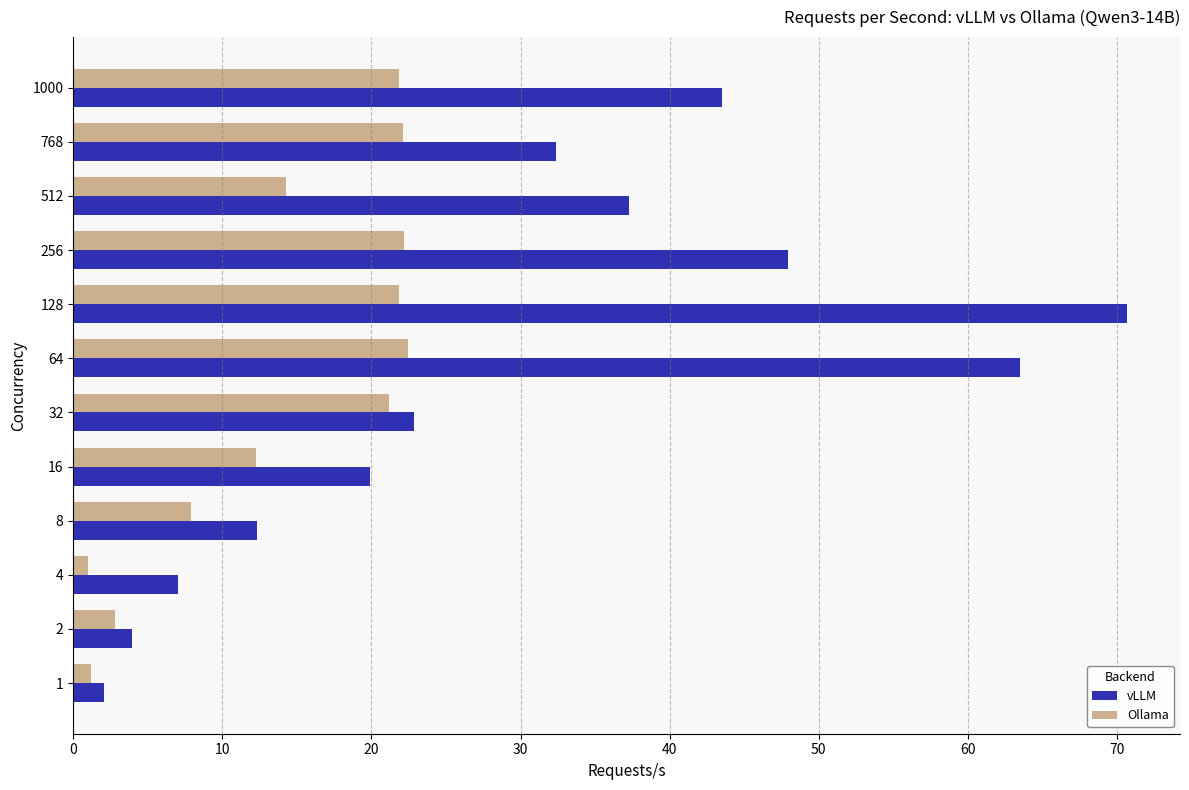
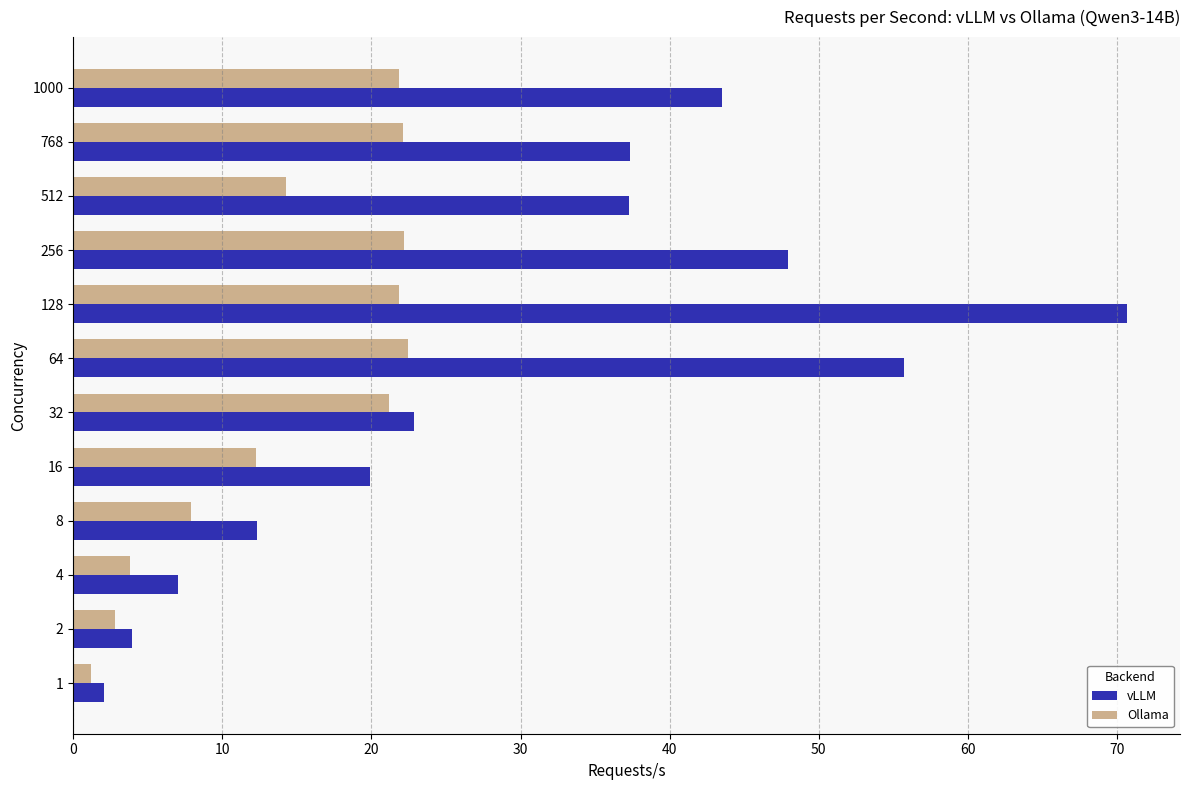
  {
    "vLLM": {
      "1000": 43.5,
-     "768": 32.4,
+     "768": 37.4,
      "512": 37.2,
      "256": 47.9,
      "128": 70.7,
-     "64": 63.5,
+     "64": 55.7,
      "32": 22.9,
      "16": 19.9,
      "8": 12.3,
      "4": 7.0,
      "2": 4.0,
      "1": 2.1
    },
    "Ollama": {
      "1000": 21.9,
      "768": 22.1,
      "512": 14.3,
      "256": 22.2,
      "128": 21.8,
      "64": 22.4,
      "32": 21.2,
      "16": 12.3,
      "8": 7.9,
-     "4": 1.0,
+     "4": 3.8,
      "2": 2.8,
      "1": 1.2
    }
  }
